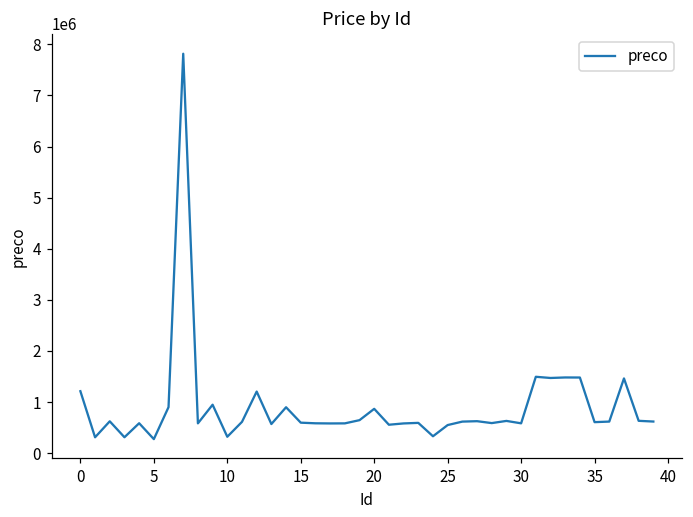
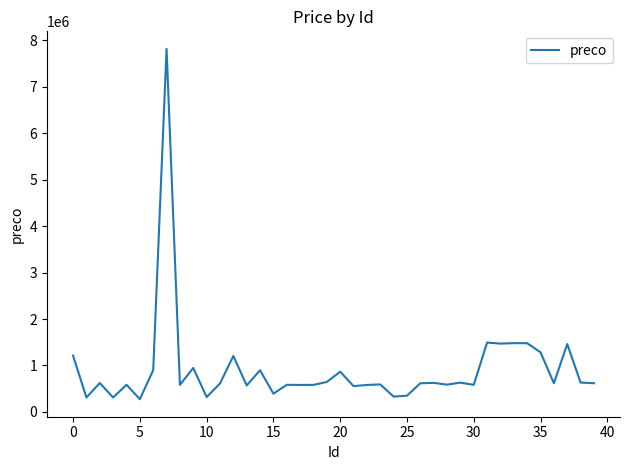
  {
    "0": 1200000,
    "5": 300000,
    "10": 300000,
-   "15": 600000,
+   "15": 400000,
    "20": 900000,
-   "25": 500000,
+   "25": 300000,
    "30": 600000,
-   "35": 600000
+   "35": 1300000
  }
